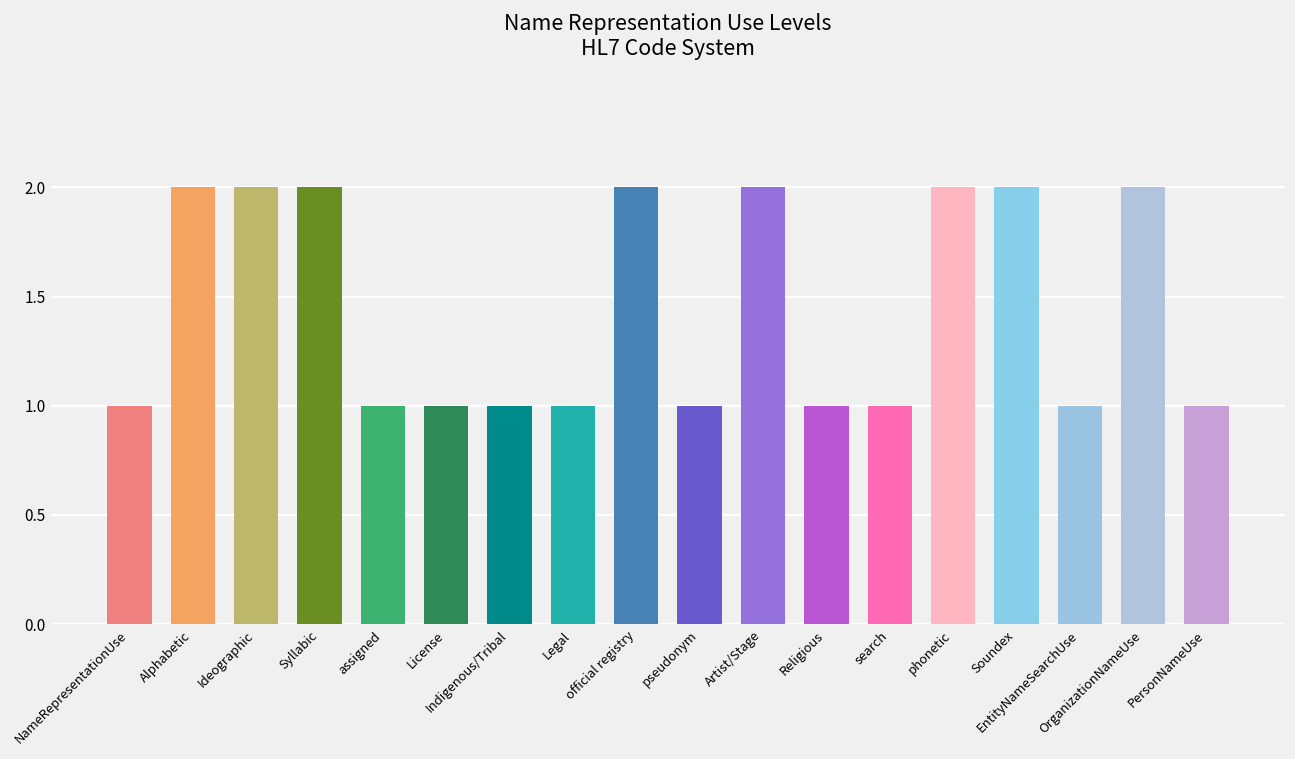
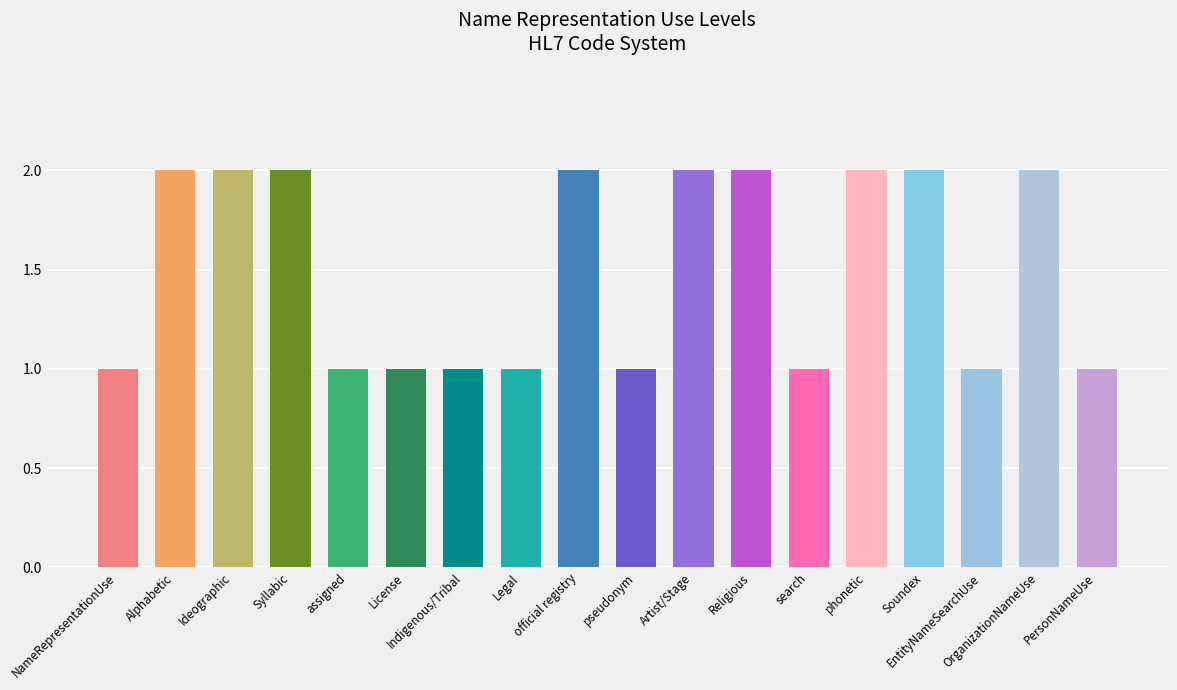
  {
    "NameRepresentationUse": 1,
    "Alphabetic": 2,
    "Ideographic": 2,
    "Syllabic": 2,
    "assigned": 1,
    "License": 1,
    "Indigenous/Tribal": 1,
    "Legal": 1,
    "official registry": 2,
    "pseudonym": 1,
    "Artist/Stage": 2,
-   "Religious": 1,
+   "Religious": 2,
    "search": 1,
    "phonetic": 2,
    "Soundex": 2,
    "EntityNameSearchUse": 1,
    "OrganizationNameUse": 2,
    "PersonNameUse": 1
  }
